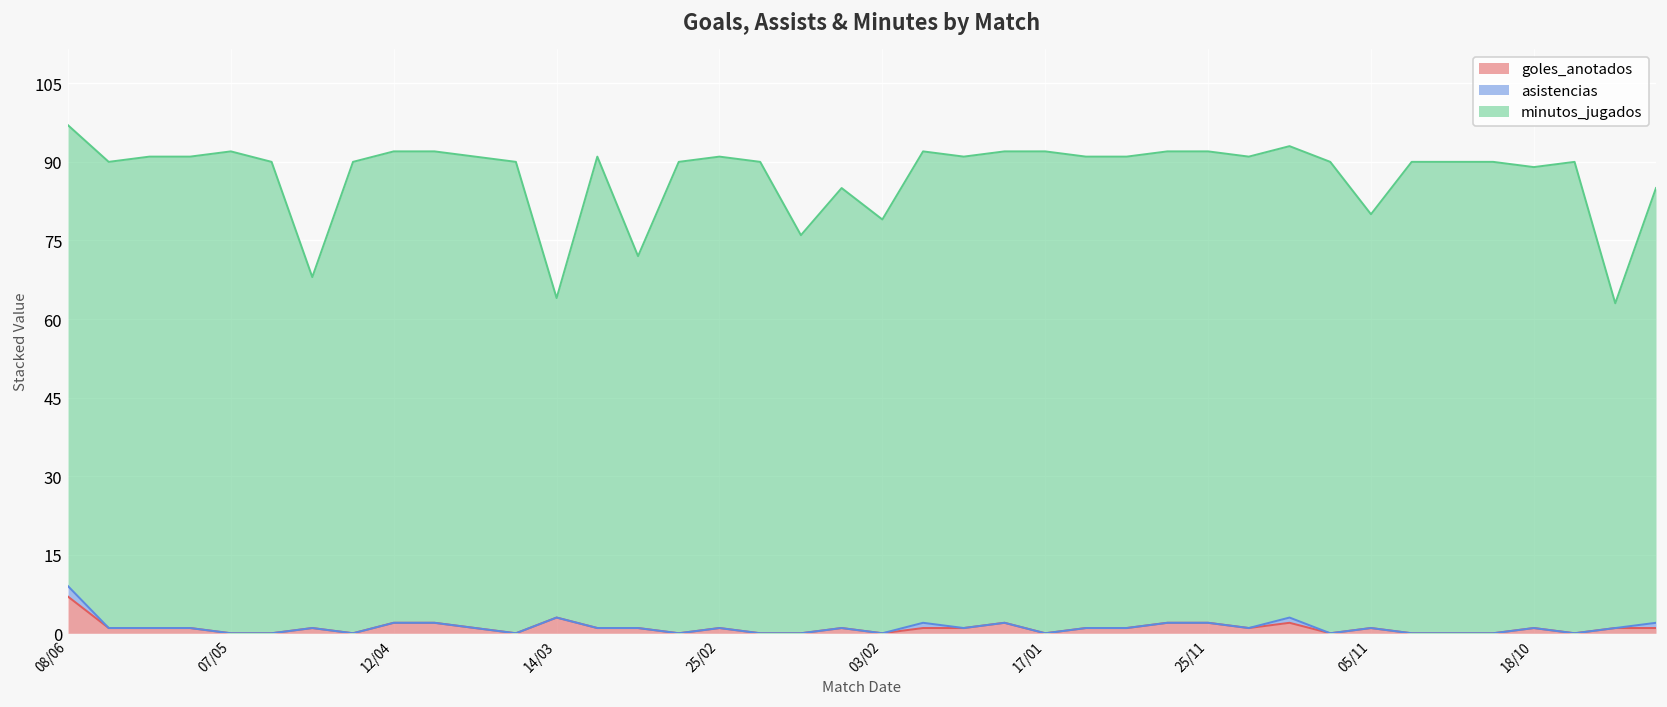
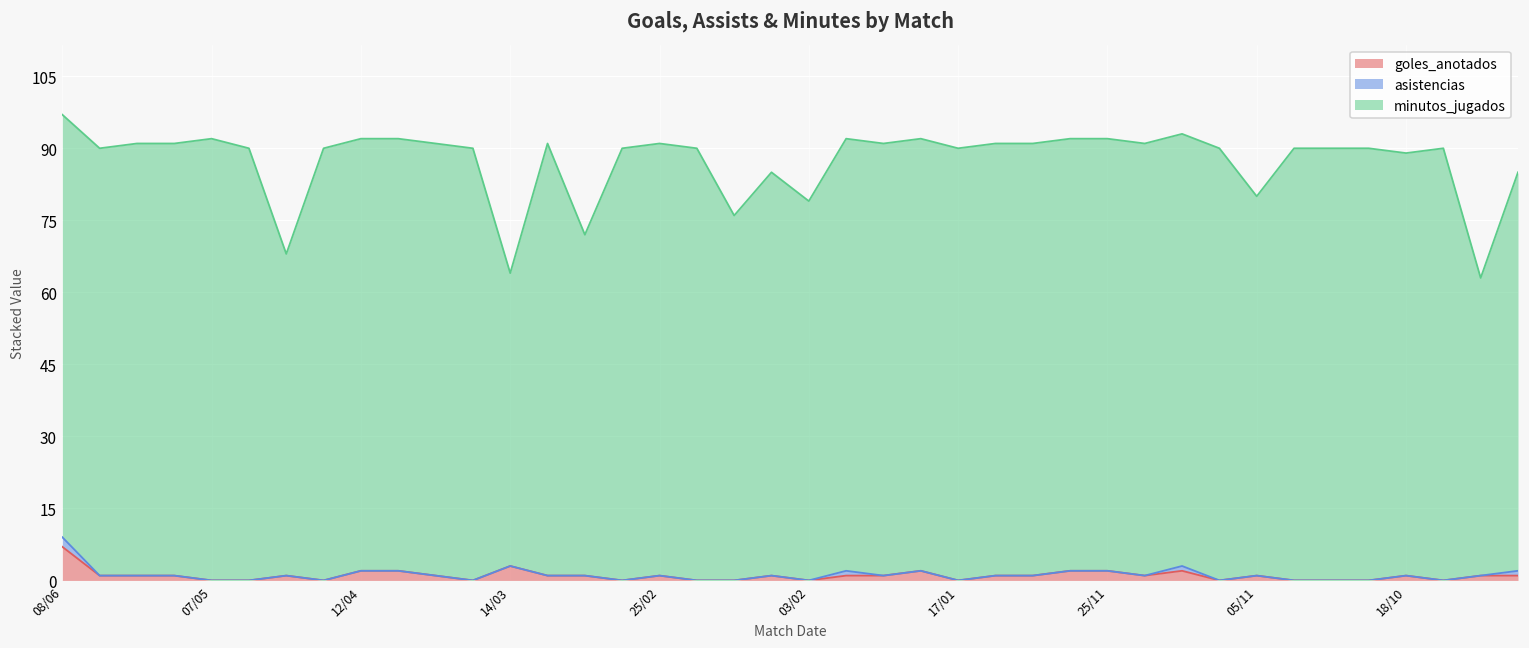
  {
    "goles_anotados": {
      "08/06": 7
    },
    "asistencias": {
      "08/06": 2
    },
    "minutos_jugados": {
      "08/06": 88,
      "07/05": 92,
      "12/04": 90,
      "14/03": 61,
      "25/02": 90,
      "03/02": 79,
-     "17/01": 92,
+     "17/01": 90,
      "25/11": 90,
      "05/11": 79,
      "18/10": 88
    }
  }
